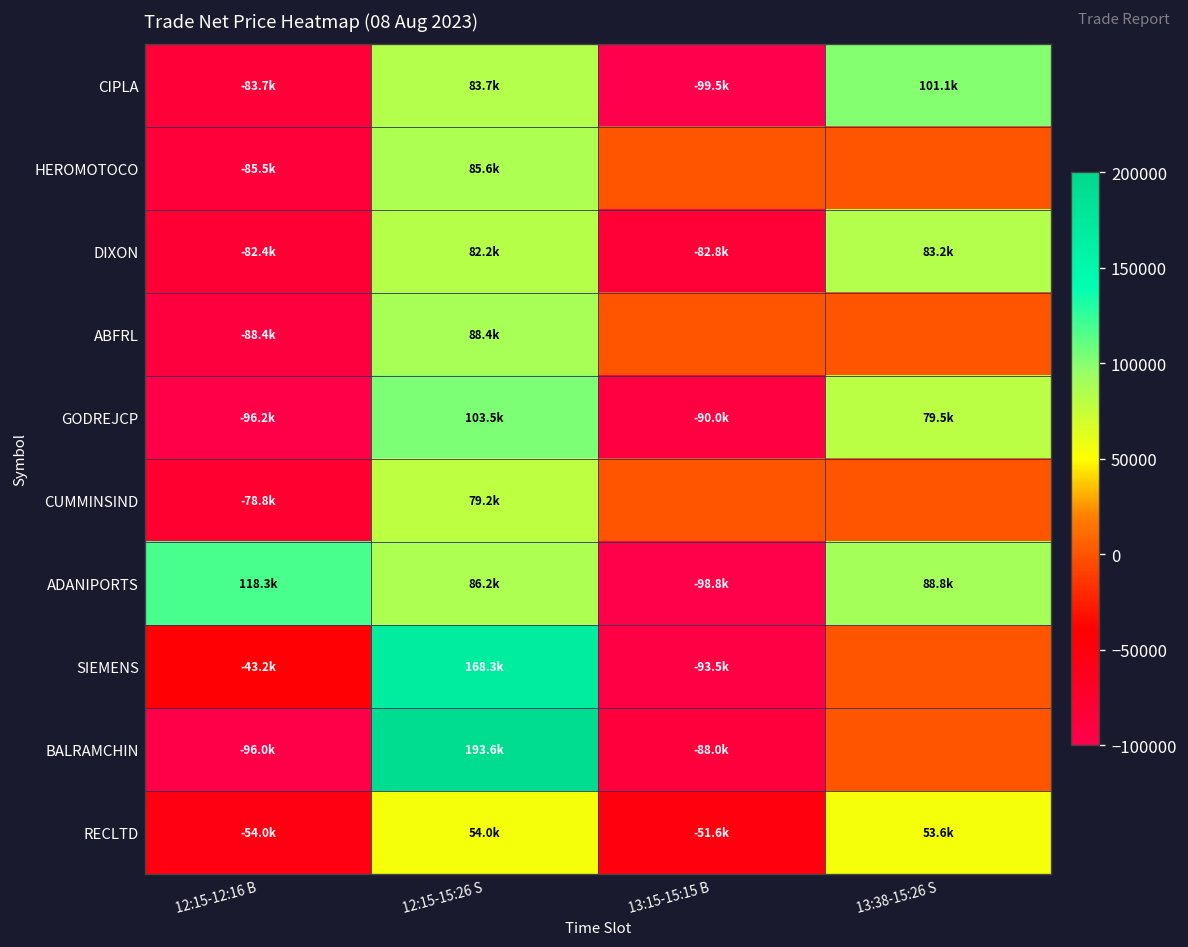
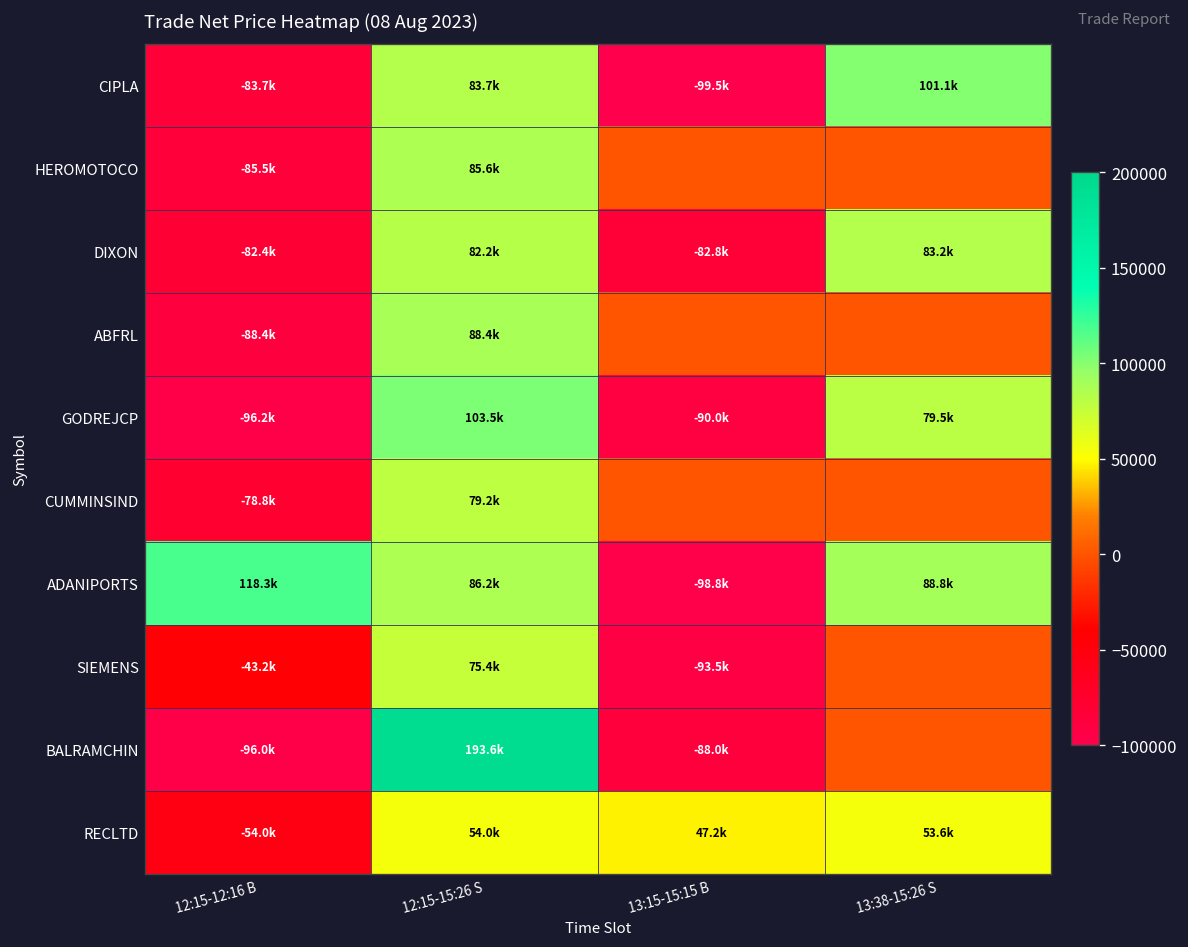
  {
    "CIPLA": {
      "12:15-12:16 B": "-83.7k",
      "12:15-15:26 S": "83.7k",
      "13:15-15:15 B": "-99.5k",
      "13:38-15:26 S": "101.1k"
    },
    "HEROMOTOCO": {
      "12:15-12:16 B": "-85.5k",
      "12:15-15:26 S": "85.6k"
    },
    "DIXON": {
      "12:15-12:16 B": "-82.4k",
      "12:15-15:26 S": "82.2k",
      "13:15-15:15 B": "-82.8k",
      "13:38-15:26 S": "83.2k"
    },
    "ABFRL": {
      "12:15-12:16 B": "-88.4k",
      "12:15-15:26 S": "88.4k"
    },
    "GODREJCP": {
      "12:15-12:16 B": "-96.2k",
      "12:15-15:26 S": "103.5k",
      "13:15-15:15 B": "-90.0k",
      "13:38-15:26 S": "79.5k"
    },
    "CUMMINSIND": {
      "12:15-12:16 B": "-78.8k",
      "12:15-15:26 S": "79.2k"
    },
    "ADANIPORTS": {
      "12:15-12:16 B": "118.3k",
      "12:15-15:26 S": "86.2k",
      "13:15-15:15 B": "-98.8k",
      "13:38-15:26 S": "88.8k"
    },
    "SIEMENS": {
      "12:15-12:16 B": "-43.2k",
-     "12:15-15:26 S": "168.3k",
+     "12:15-15:26 S": "75.4k",
      "13:15-15:15 B": "-93.5k"
    },
    "BALRAMCHIN": {
      "12:15-12:16 B": "-96.0k",
      "12:15-15:26 S": "193.6k",
      "13:15-15:15 B": "-88.0k"
    },
    "RECLTD": {
      "12:15-12:16 B": "-54.0k",
      "12:15-15:26 S": "54.0k",
-     "13:15-15:15 B": "-51.6k",
+     "13:15-15:15 B": "47.2k",
      "13:38-15:26 S": "53.6k"
    }
  }
